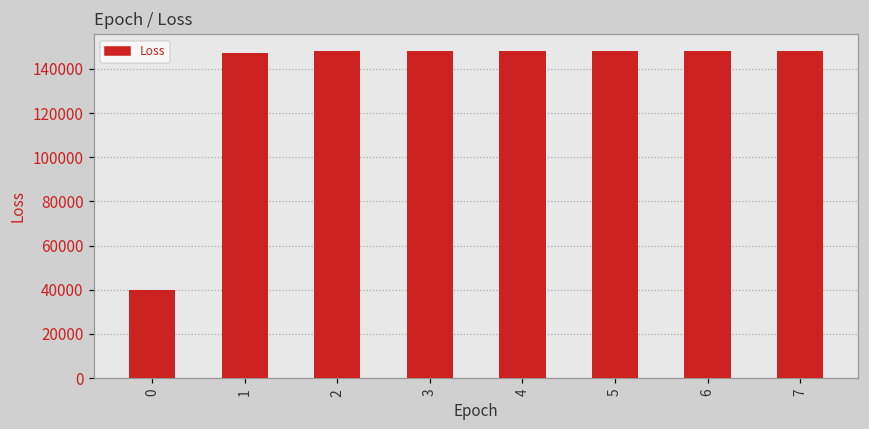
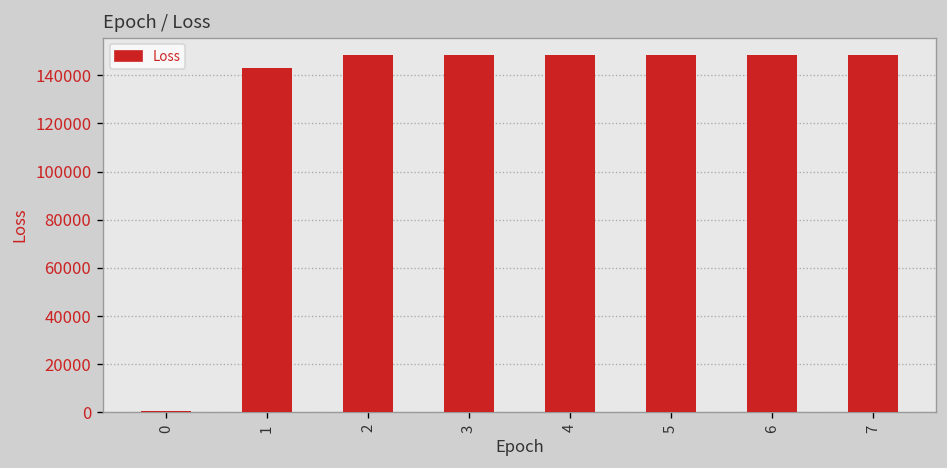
  {
-   "0": 40000,
-   "1": 147000,
+   "0": 1000,
+   "1": 143000,
    "2": 148000,
    "3": 148000,
    "4": 148000,
    "5": 148000,
    "6": 148000,
    "7": 148000
  }
